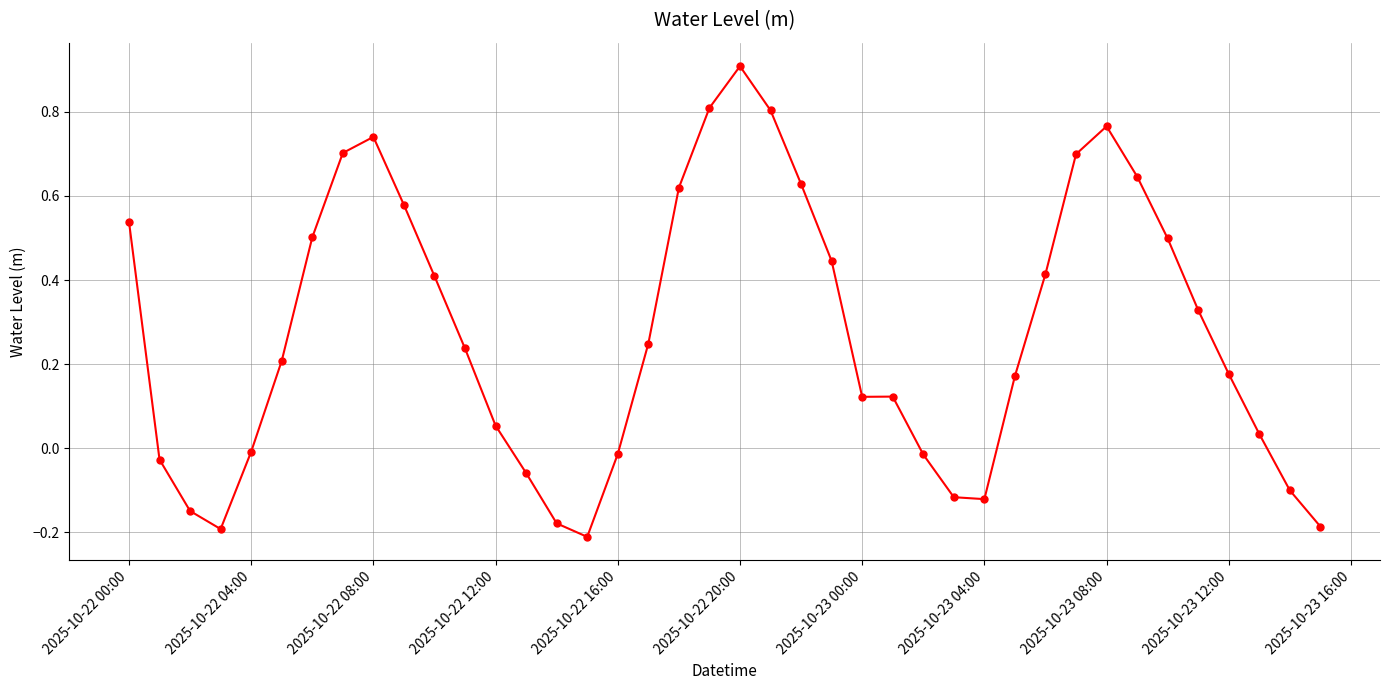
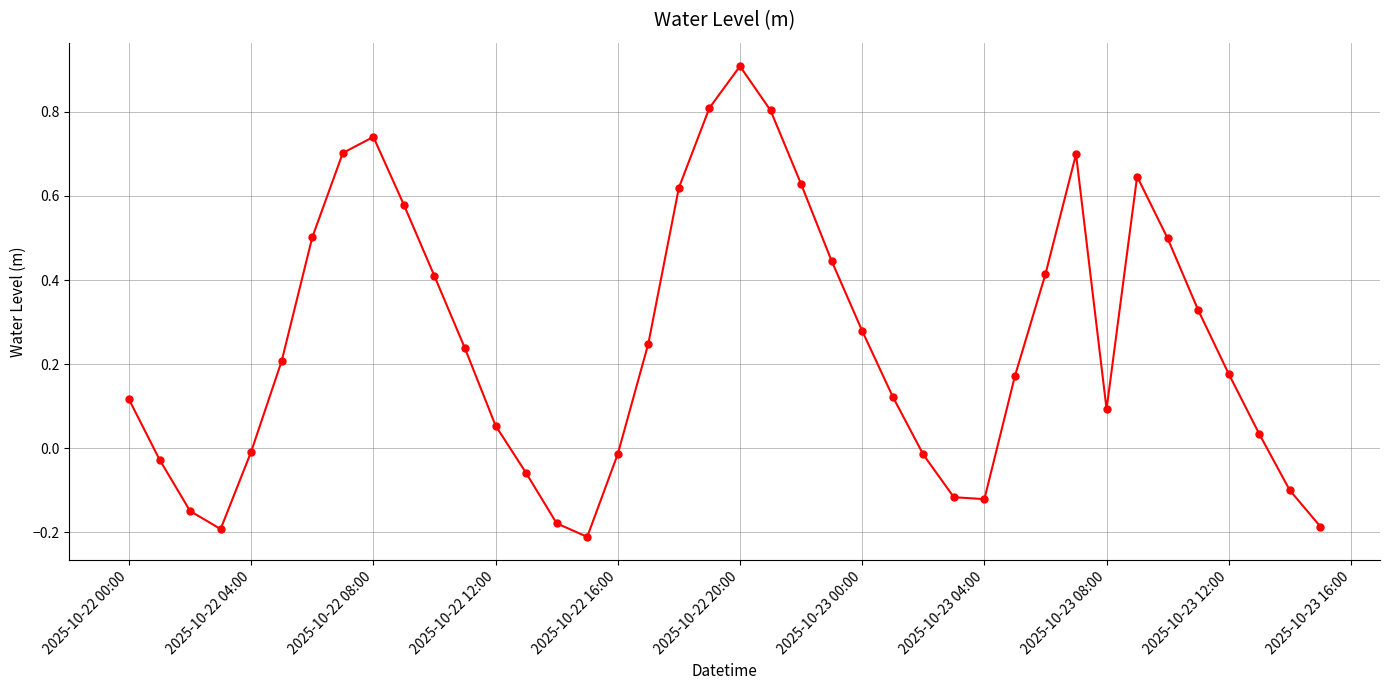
  {
-   "2025-10-22 00:00": 0.54,
+   "2025-10-22 00:00": 0.12,
    "2025-10-22 04:00": -0.01,
    "2025-10-22 08:00": 0.74,
    "2025-10-22 12:00": 0.05,
    "2025-10-22 16:00": -0.01,
    "2025-10-22 20:00": 0.91,
-   "2025-10-23 00:00": 0.12,
+   "2025-10-23 00:00": 0.28,
    "2025-10-23 04:00": -0.12,
-   "2025-10-23 08:00": 0.77,
+   "2025-10-23 08:00": 0.09,
    "2025-10-23 12:00": 0.18
  }
